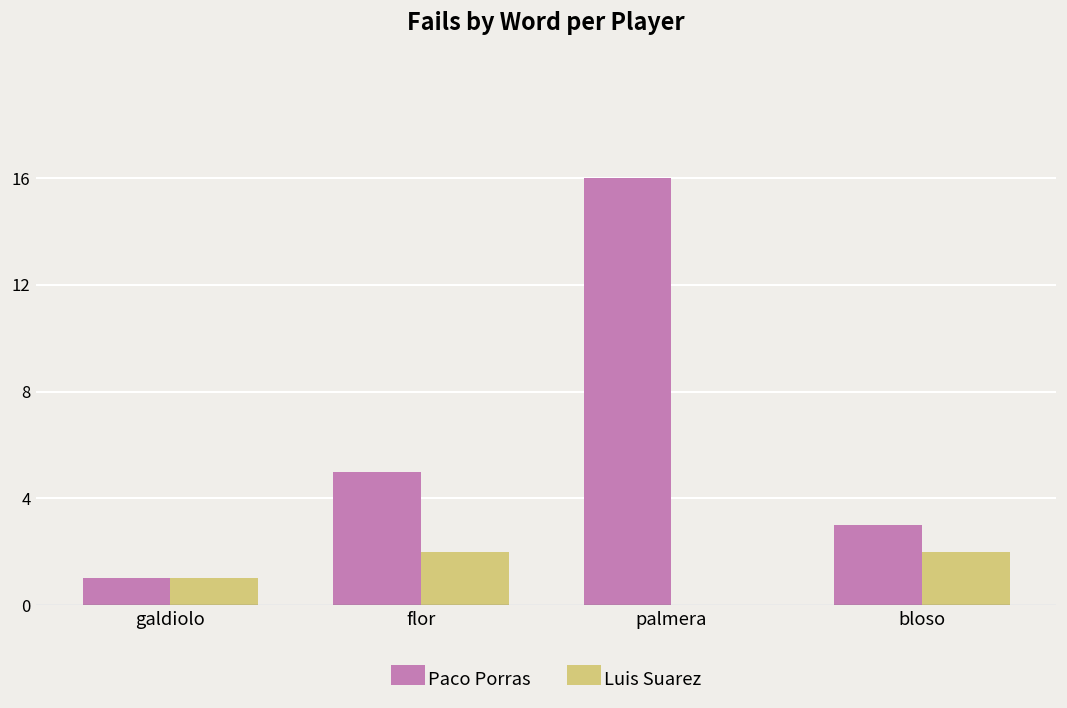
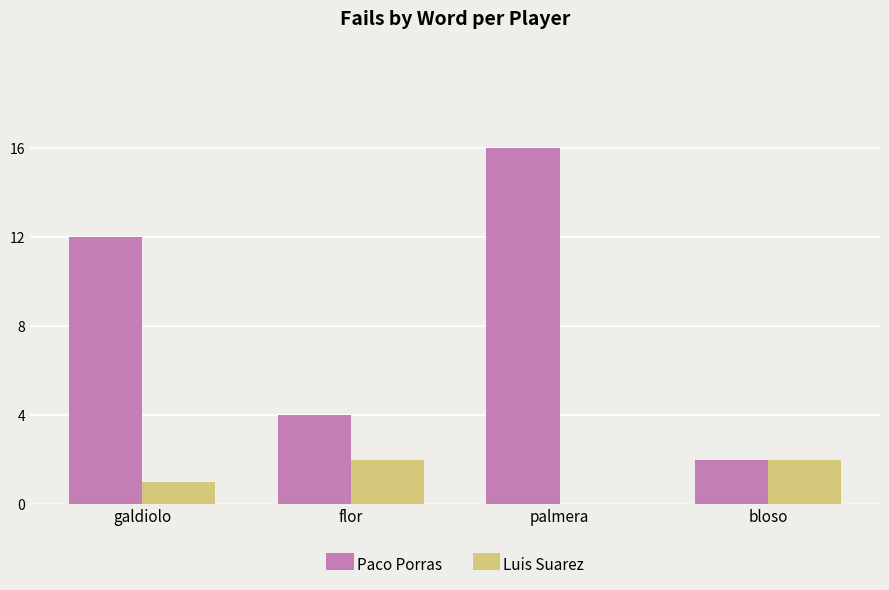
  {
    "Paco Porras": {
-     "galdiolo": 1,
-     "flor": 5,
+     "galdiolo": 12,
+     "flor": 4,
      "palmera": 16,
-     "bloso": 3
+     "bloso": 2
    },
    "Luis Suarez": {
      "galdiolo": 1,
      "flor": 2,
      "palmera": 0,
      "bloso": 2
    }
  }
